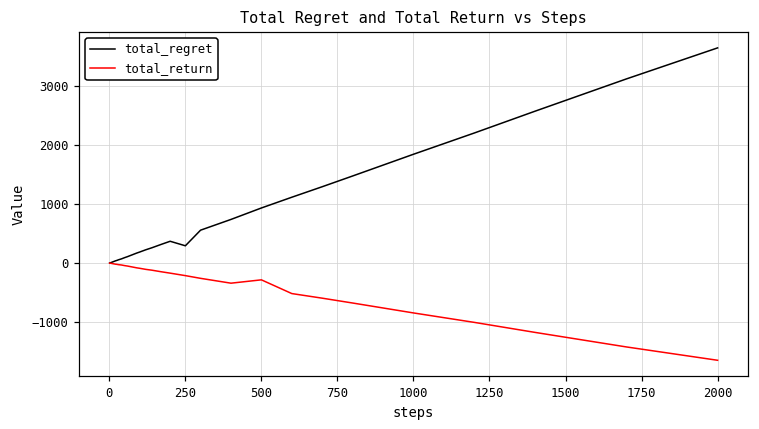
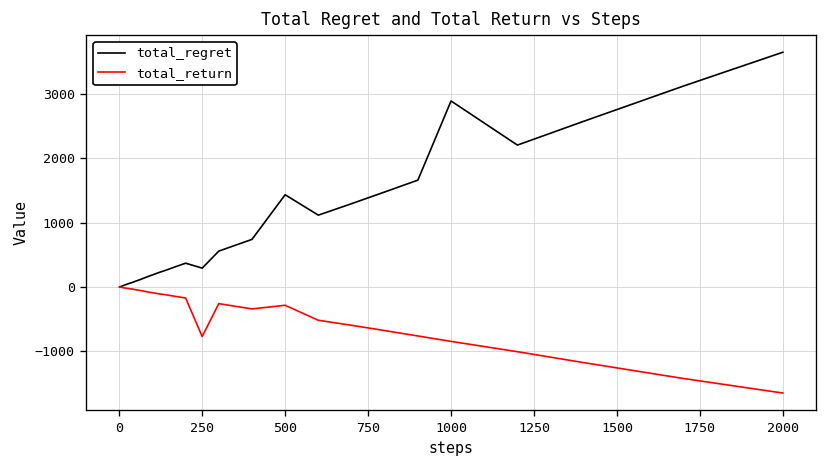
  {
    "total_regret": {
      "250": 300,
-     "500": 900,
-     "1000": 1800,
+     "500": 1400,
+     "1000": 2900,
      "2000": 3600
    },
    "total_return": {
-     "250": -200,
+     "250": -800,
      "500": -300,
      "1000": -800,
      "2000": -1600
    }
  }
